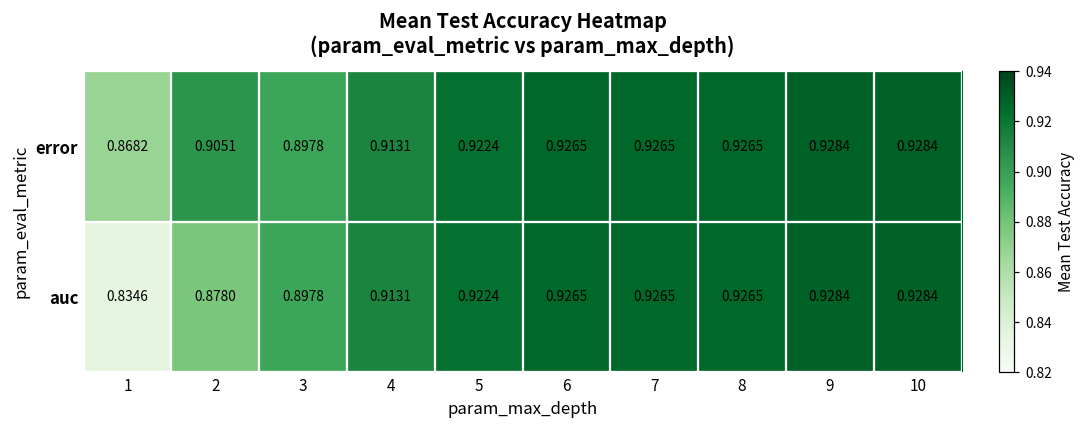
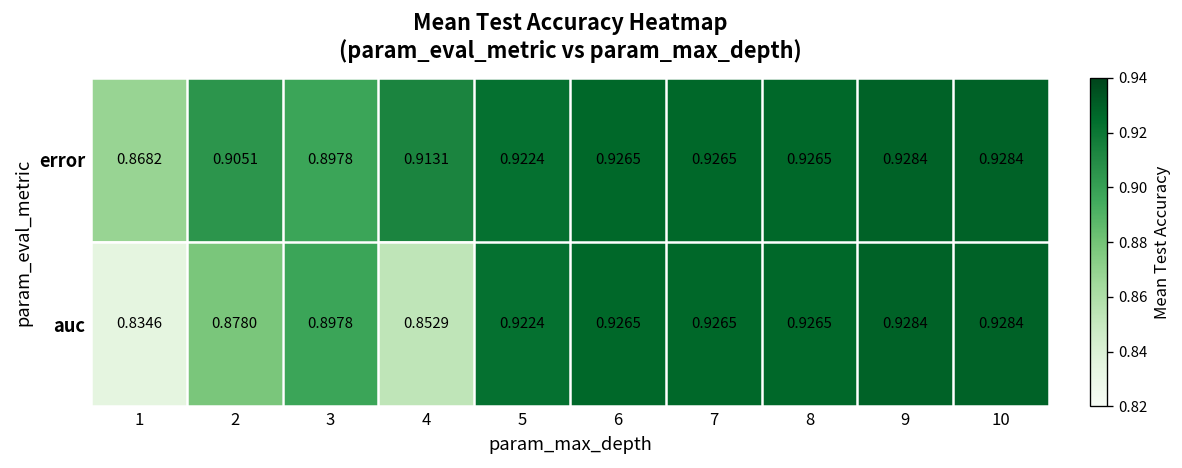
  {
    "error": {
      "1": 0.8682,
      "2": 0.9051,
      "3": 0.8978,
      "4": 0.9131,
      "5": 0.9224,
      "6": 0.9265,
      "7": 0.9265,
      "8": 0.9265,
      "9": 0.9284,
      "10": 0.9284
    },
    "auc": {
      "1": 0.8346,
      "2": 0.8780,
      "3": 0.8978,
-     "4": 0.9131,
+     "4": 0.8529,
      "5": 0.9224,
      "6": 0.9265,
      "7": 0.9265,
      "8": 0.9265,
      "9": 0.9284,
      "10": 0.9284
    }
  }
